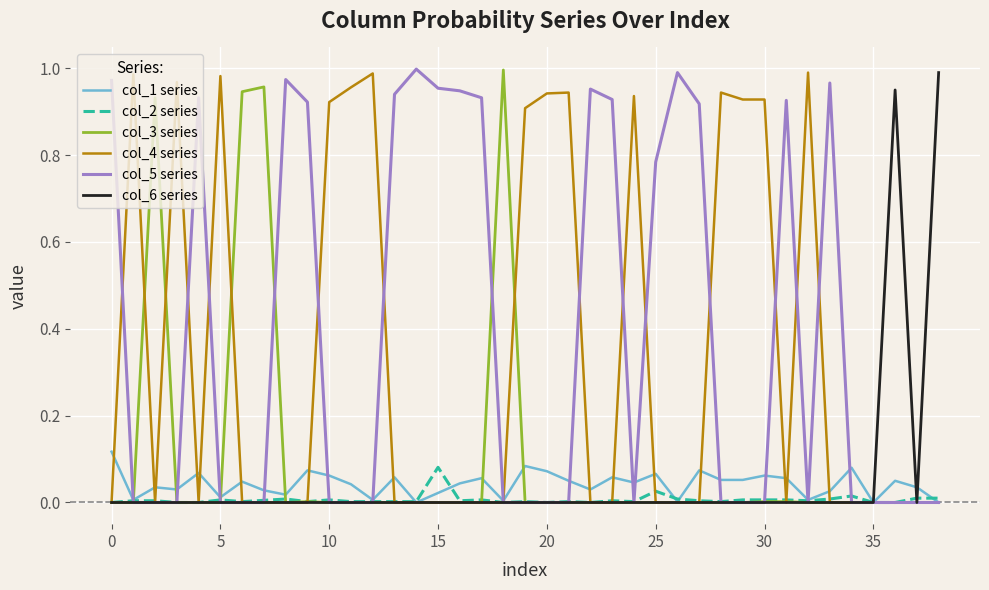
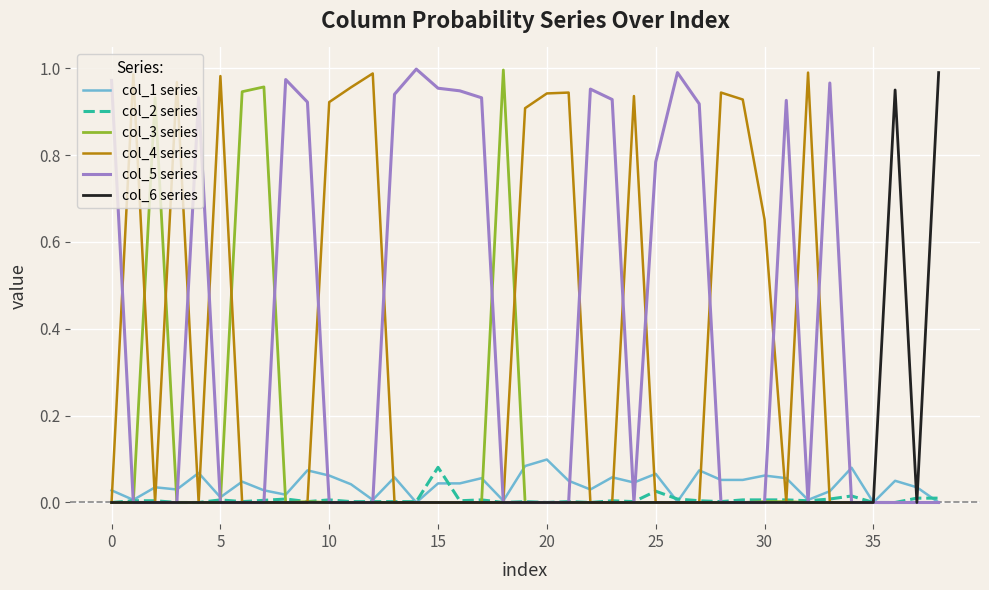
  {
    "col_1 series": {
-     "0": 0.12,
+     "0": 0.03,
      "5": 0.01,
      "10": 0.06,
-     "15": 0.02,
-     "20": 0.07,
+     "15": 0.04,
+     "20": 0.10,
      "25": 0.07,
      "30": 0.06
    },
    "col_2 series": {
      "5": 0.01,
      "10": 0.01,
      "15": 0.08,
      "25": 0.03
    },
    "col_4 series": {
      "5": 0.98,
      "10": 0.92,
      "20": 0.94,
-     "30": 0.93
+     "30": 0.65
    },
    "col_5 series": {
      "15": 0.95,
      "25": 0.78
    }
  }
